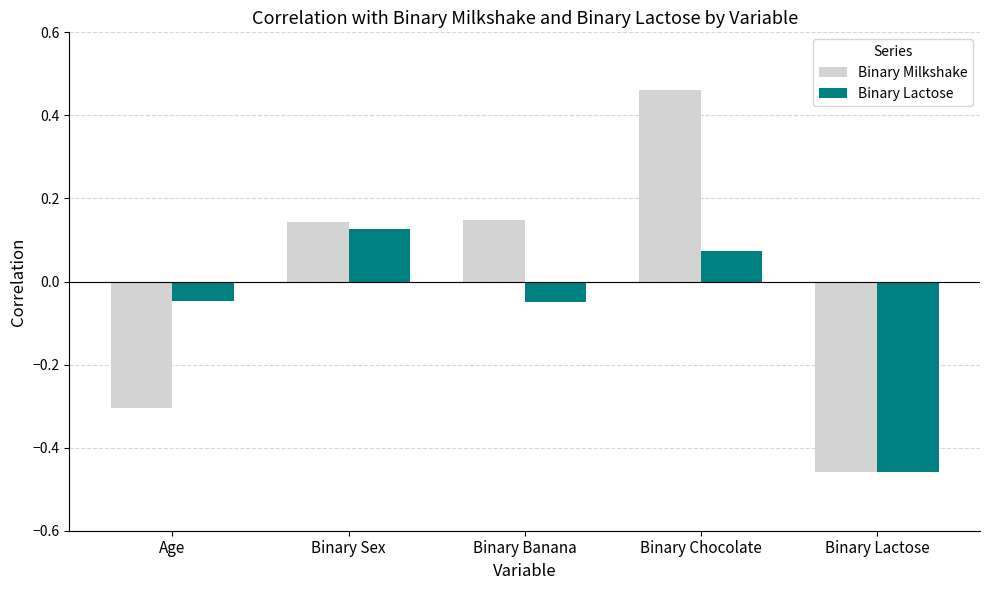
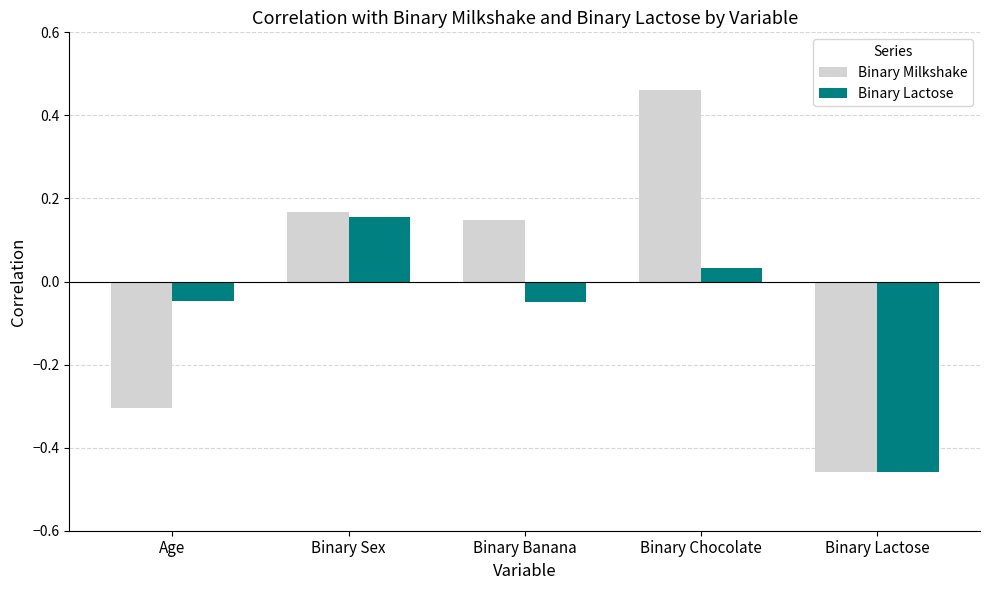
  {
    "Binary Milkshake": {
      "Age": -0.31,
-     "Binary Sex": 0.14,
+     "Binary Sex": 0.17,
      "Binary Banana": 0.15,
      "Binary Chocolate": 0.46,
      "Binary Lactose": -0.46
    },
    "Binary Lactose": {
      "Age": -0.05,
-     "Binary Sex": 0.13,
+     "Binary Sex": 0.16,
      "Binary Banana": -0.05,
-     "Binary Chocolate": 0.07,
+     "Binary Chocolate": 0.03,
      "Binary Lactose": -0.46
    }
  }
